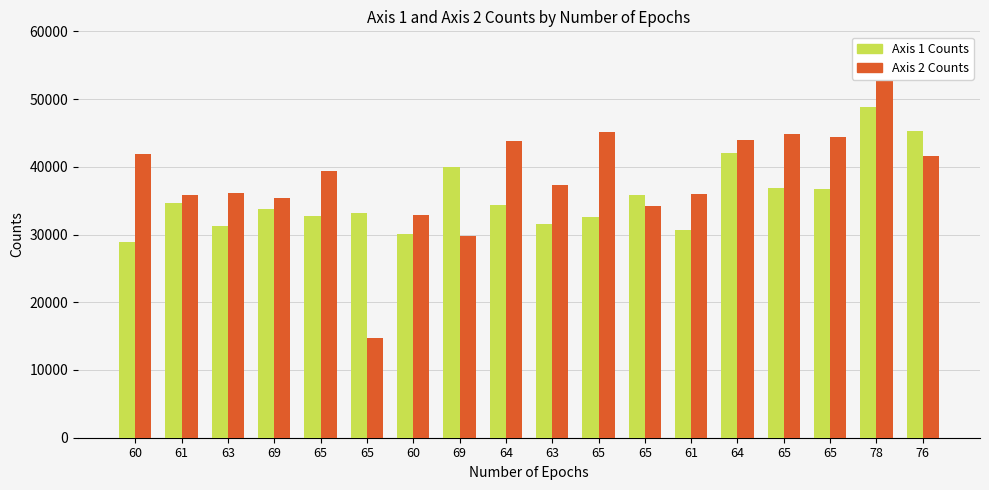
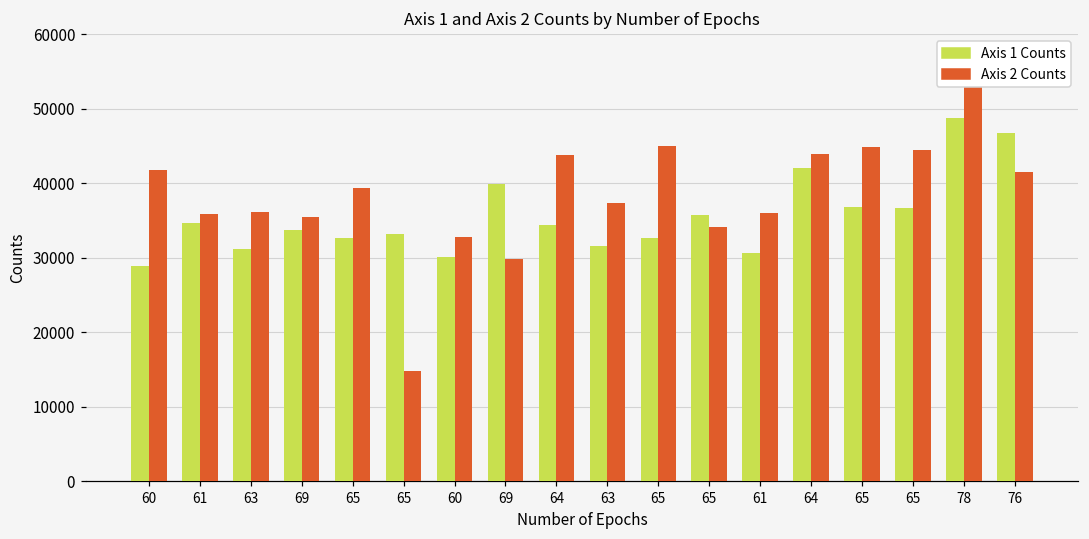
  {
    "Axis 1 Counts": {
      "78": 49000,
-     "76": 45000
+     "76": 47000
    },
    "Axis 2 Counts": {
      "76": 42000
    }
  }
